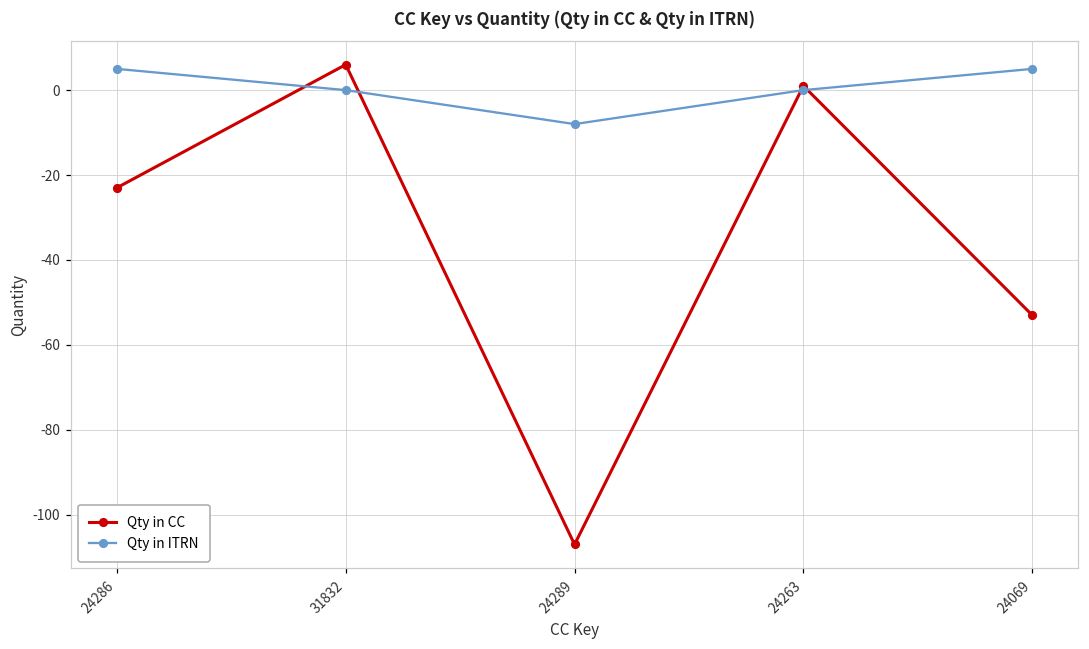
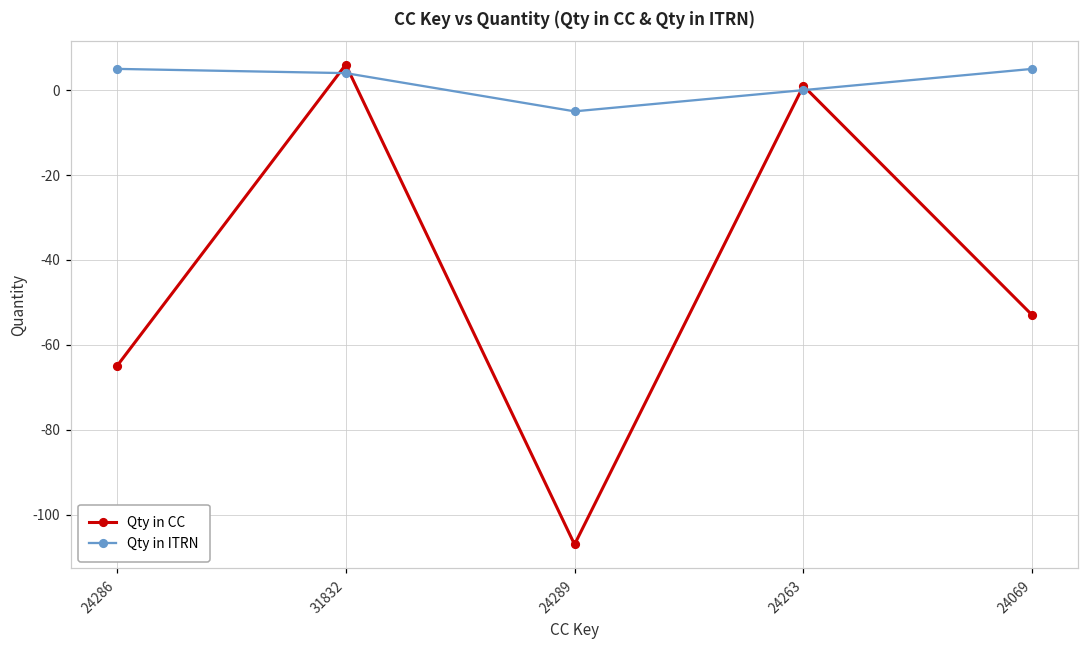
  {
    "Qty in CC": {
-     "24286": -23,
+     "24286": -65,
      "31832": 6,
      "24289": -107,
      "24263": 1,
      "24069": -53
    },
    "Qty in ITRN": {
      "24286": 5,
-     "31832": 0,
-     "24289": -8,
+     "31832": 4,
+     "24289": -5,
      "24263": 0,
      "24069": 5
    }
  }
